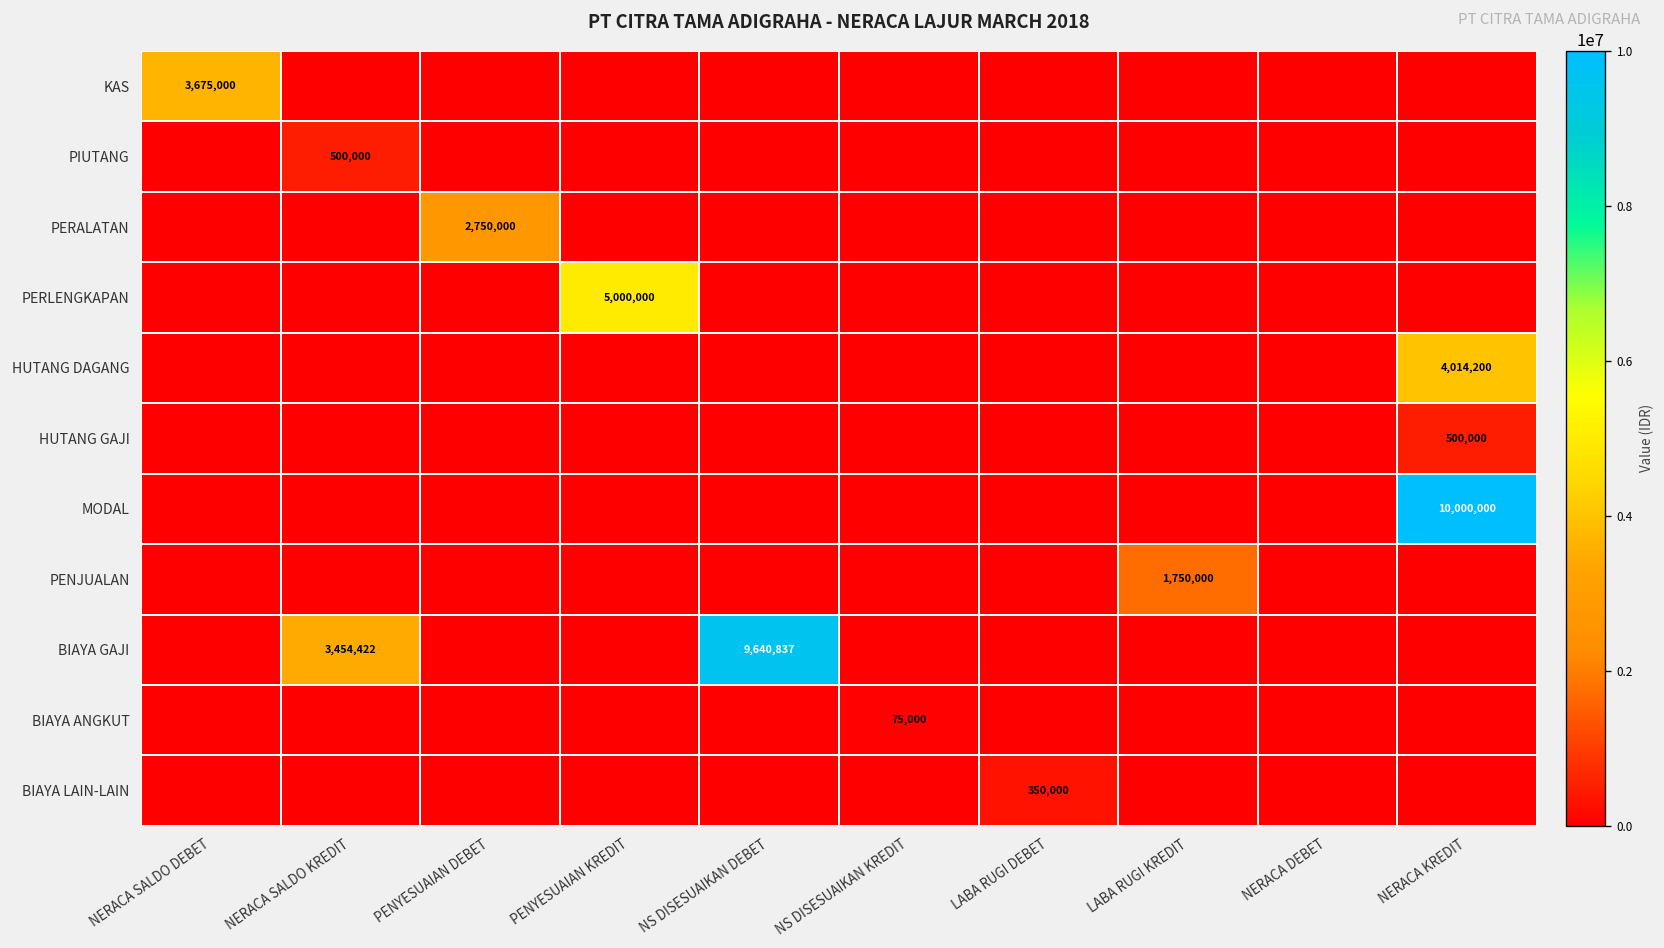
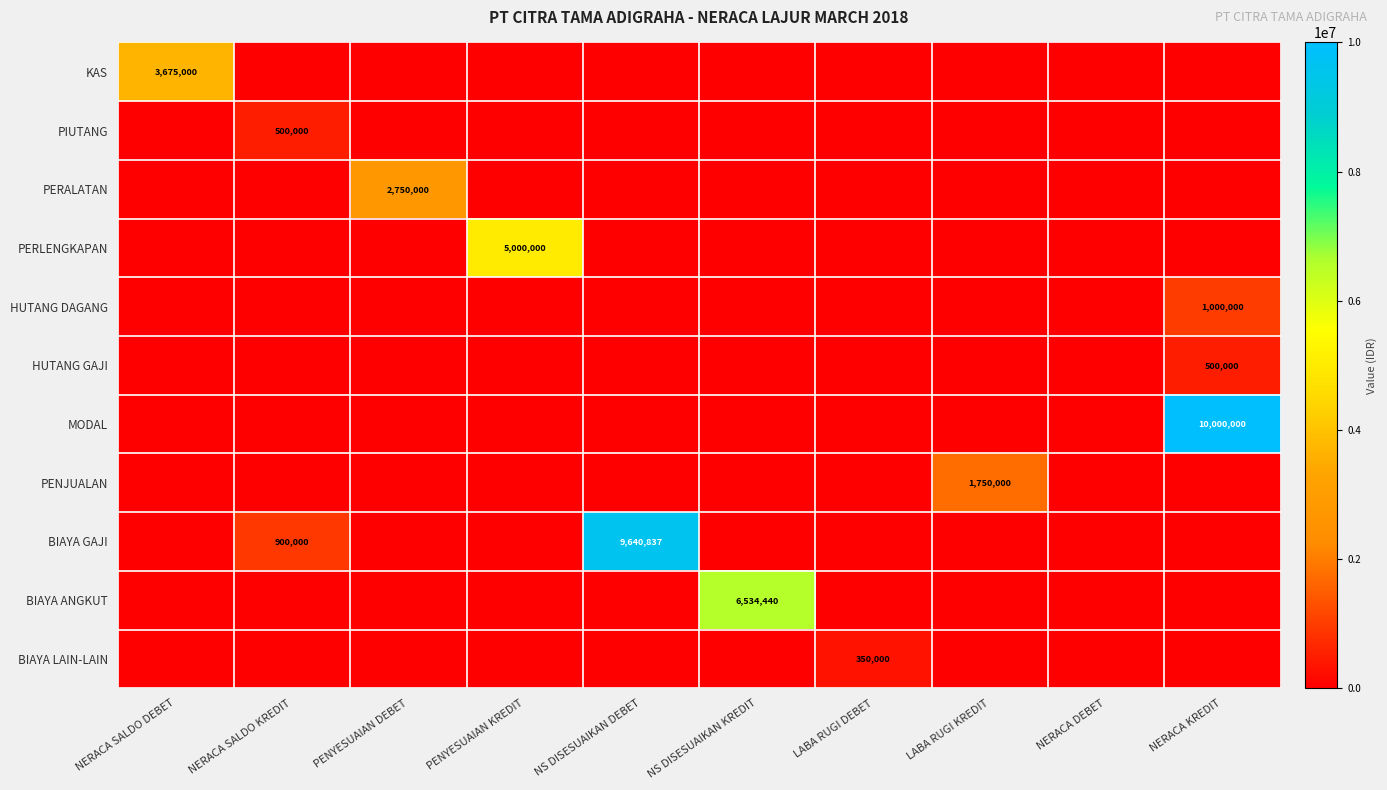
  {
    "KAS": {
      "NERACA SALDO DEBET": "3,675,000"
    },
    "PIUTANG": {
      "NERACA SALDO KREDIT": "500,000"
    },
    "PERALATAN": {
      "PENYESUAIAN DEBET": "2,750,000"
    },
    "PERLENGKAPAN": {
      "PENYESUAIAN KREDIT": "5,000,000"
    },
    "HUTANG DAGANG": {
-     "NERACA KREDIT": "4,014,200"
+     "NERACA KREDIT": "1,000,000"
    },
    "HUTANG GAJI": {
      "NERACA KREDIT": "500,000"
    },
    "MODAL": {
      "NERACA KREDIT": "10,000,000"
    },
    "PENJUALAN": {
      "LABA RUGI KREDIT": "1,750,000"
    },
    "BIAYA GAJI": {
-     "NERACA SALDO KREDIT": "3,454,422",
+     "NERACA SALDO KREDIT": "900,000",
      "NS DISESUAIKAN DEBET": "9,640,837"
    },
    "BIAYA ANGKUT": {
-     "NS DISESUAIKAN KREDIT": "75,000"
+     "NS DISESUAIKAN KREDIT": "6,534,440"
    },
    "BIAYA LAIN-LAIN": {
      "LABA RUGI DEBET": "350,000"
    }
  }
